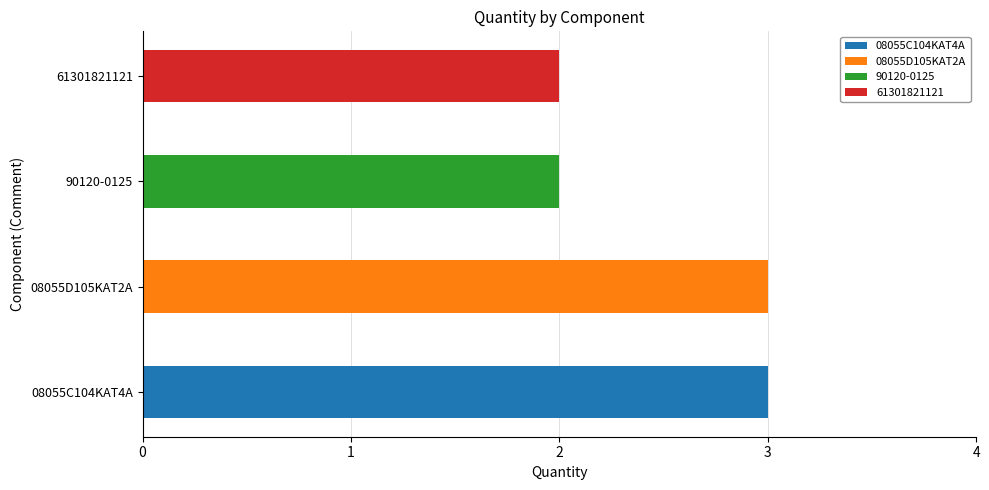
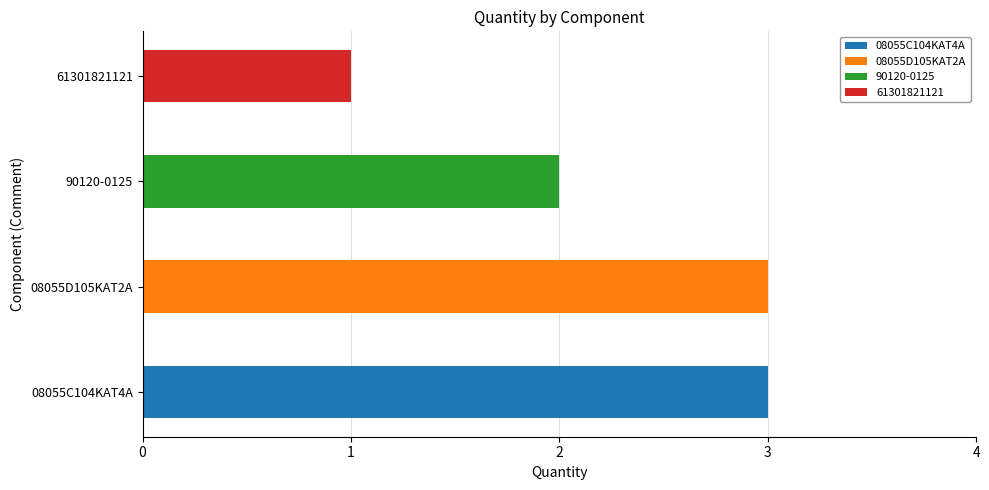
  {
-   "61301821121": 2,
+   "61301821121": 1,
    "90120-0125": 2,
    "08055D105KAT2A": 3,
    "08055C104KAT4A": 3
  }
